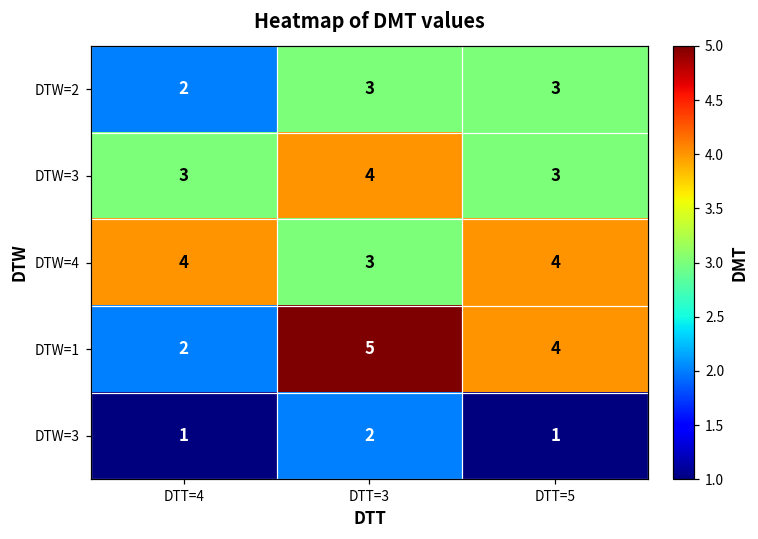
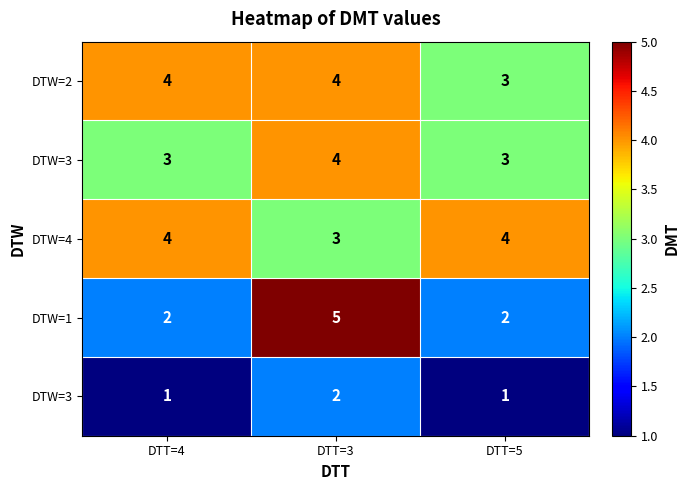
  {
    "DTW=2": {
-     "DTT=4": 2,
-     "DTT=3": 3,
+     "DTT=4": 4,
+     "DTT=3": 4,
      "DTT=5": 3
    },
    "DTW=4": {
      "DTT=4": 4,
      "DTT=3": 3,
      "DTT=5": 4
    },
    "DTW=1": {
      "DTT=4": 2,
      "DTT=3": 5,
-     "DTT=5": 4
+     "DTT=5": 2
    }
  }
